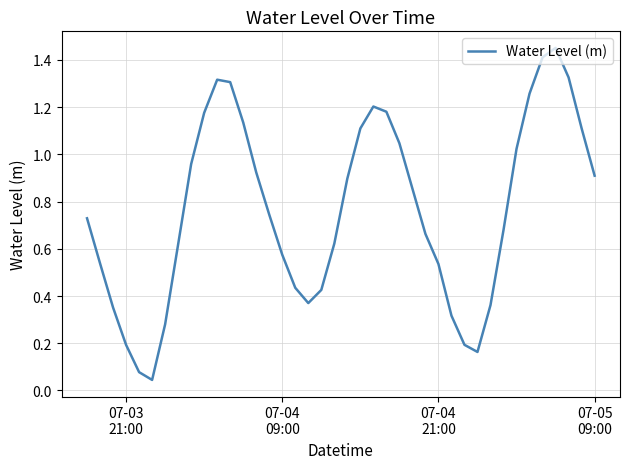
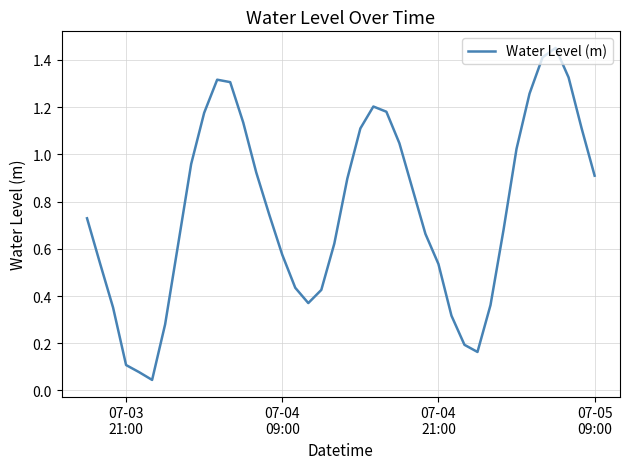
  {
-   "07-03 21:00": 0.19,
+   "07-03 21:00": 0.11,
    "07-04 09:00": 0.57,
    "07-04 21:00": 0.54,
    "07-05 09:00": 0.91
  }
